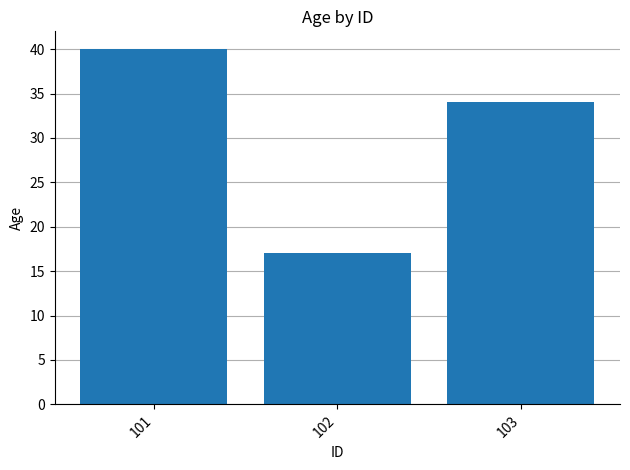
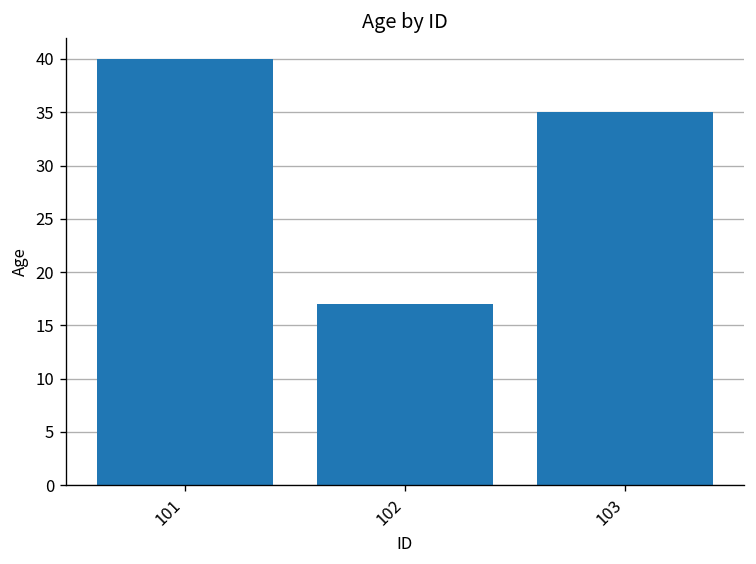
  {
    "101": 40,
    "102": 17,
-   "103": 34
+   "103": 35
  }
